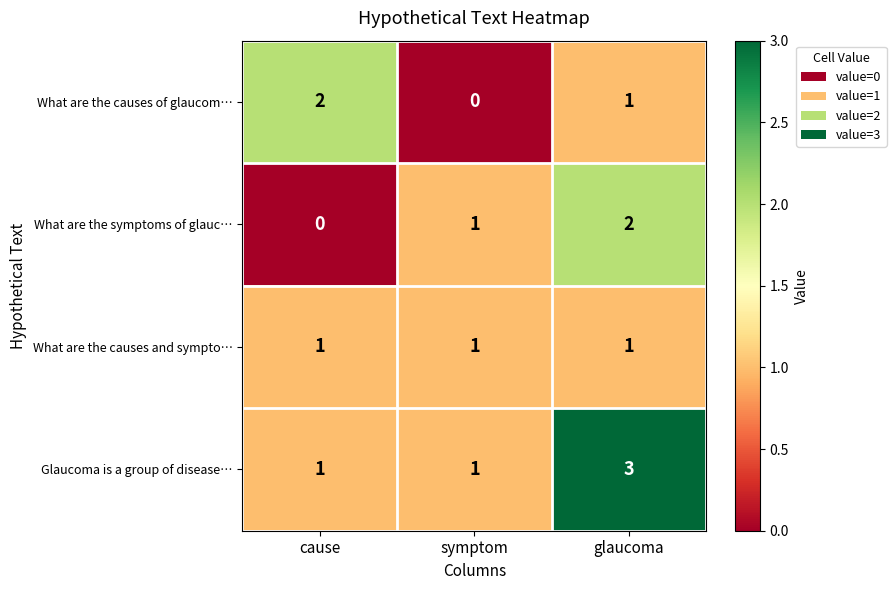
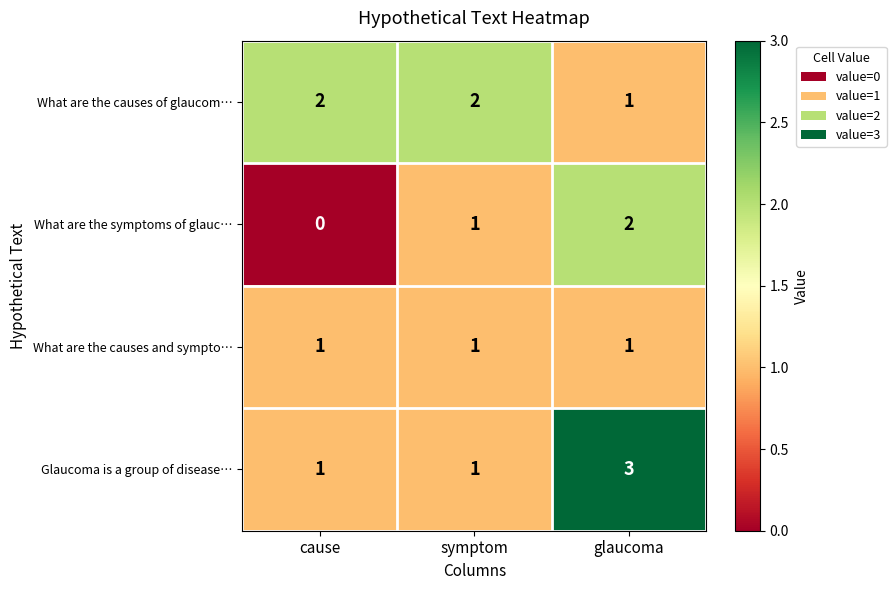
  {
    "What are the causes of glaucom…": {
      "cause": 2,
-     "symptom": 0,
+     "symptom": 2,
      "glaucoma": 1
    },
    "What are the symptoms of glauc…": {
      "cause": 0,
      "symptom": 1,
      "glaucoma": 2
    },
    "What are the causes and sympto…": {
      "cause": 1,
      "symptom": 1,
      "glaucoma": 1
    },
    "Glaucoma is a group of disease…": {
      "cause": 1,
      "symptom": 1,
      "glaucoma": 3
    }
  }
